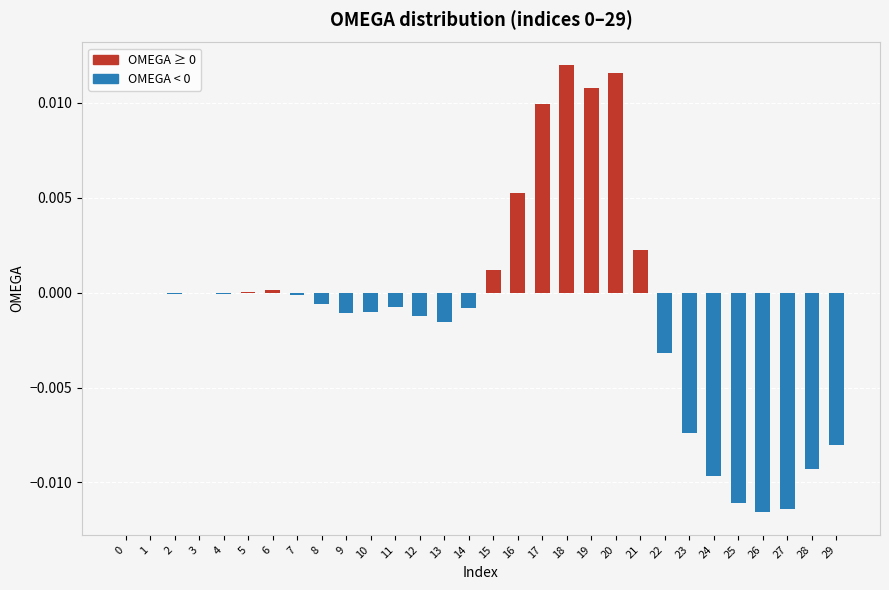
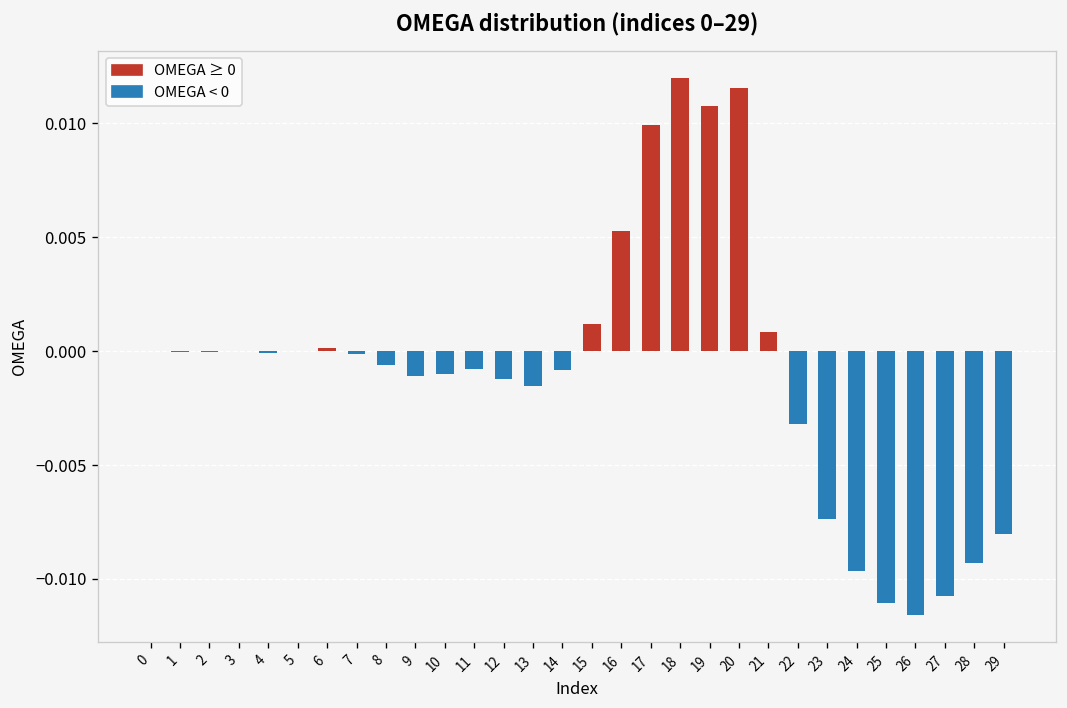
  {
    "6": 0.0001,
    "8": -0.0006,
    "9": -0.0011,
    "10": -0.0010,
    "11": -0.0008,
    "12": -0.0012,
    "13": -0.0015,
    "14": -0.0008,
    "15": 0.0012,
    "16": 0.0053,
    "17": 0.0099,
    "18": 0.0120,
    "19": 0.0108,
    "20": 0.0116,
-   "21": 0.0022,
+   "21": 0.0008,
    "22": -0.0032,
    "23": -0.0074,
    "24": -0.0096,
    "25": -0.0111,
    "26": -0.0116,
-   "27": -0.0114,
+   "27": -0.0107,
    "28": -0.0093,
    "29": -0.0080
  }
